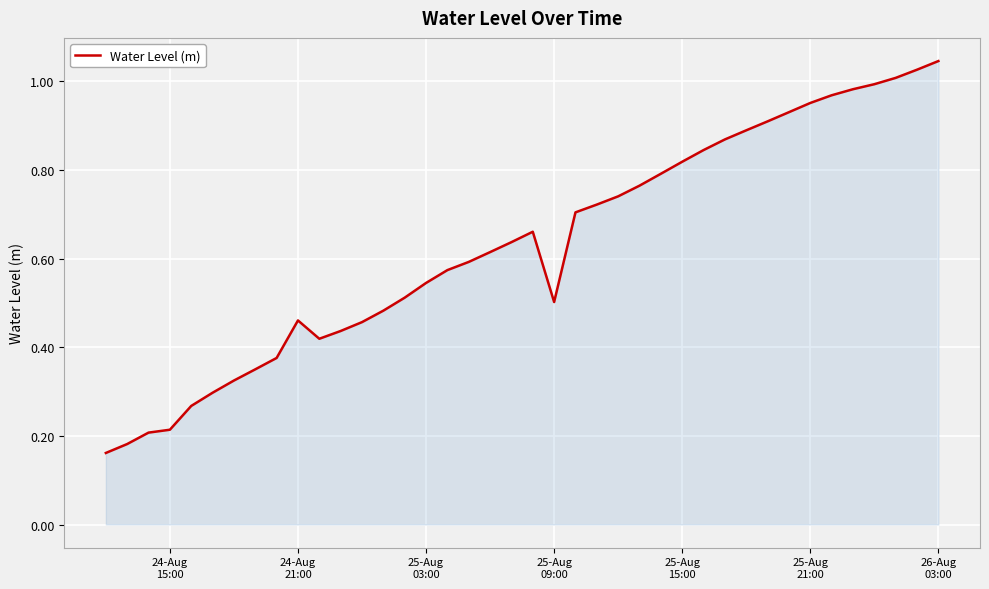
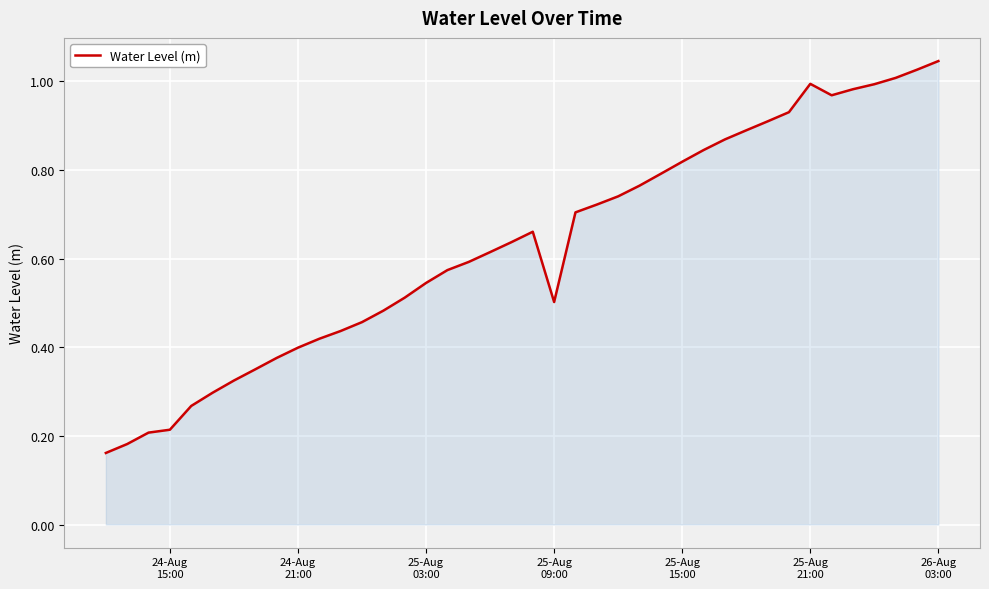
  {
    "24-Aug 15:00": 0.21,
-   "24-Aug 21:00": 0.46,
+   "24-Aug 21:00": 0.40,
    "25-Aug 03:00": 0.55,
    "25-Aug 09:00": 0.50,
    "25-Aug 15:00": 0.82,
-   "25-Aug 21:00": 0.95,
+   "25-Aug 21:00": 0.99,
    "26-Aug 03:00": 1.05
  }
